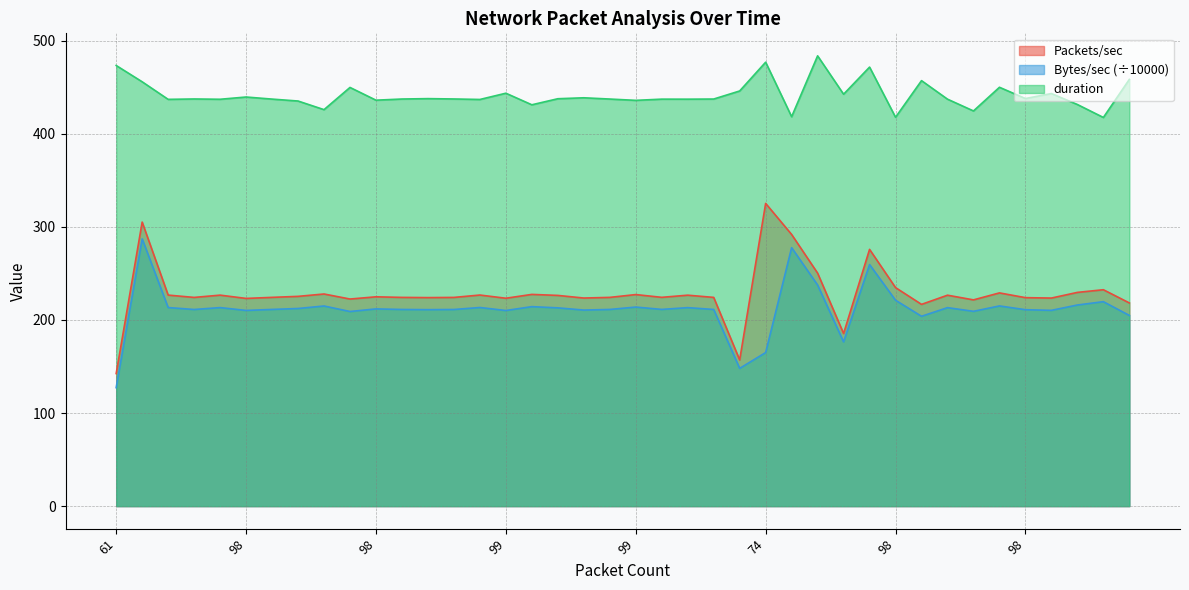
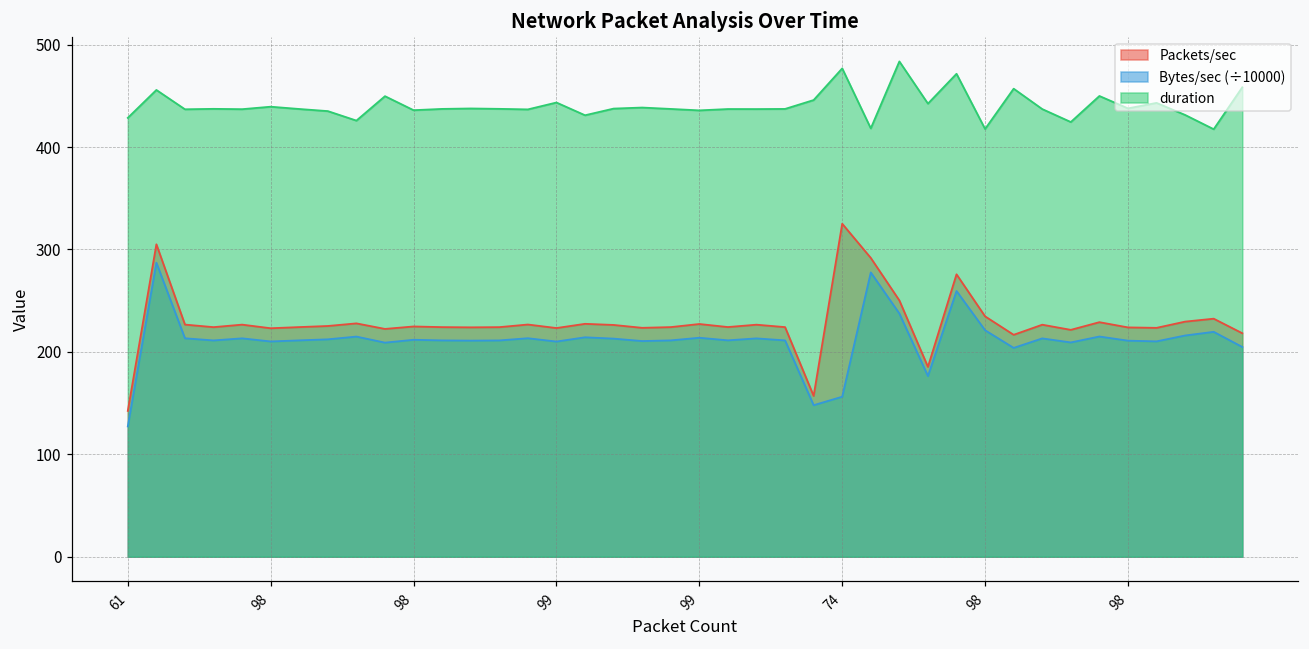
  {
    "Packets/sec": {
      "61": 140,
      "74": 330
    },
    "Bytes/sec (÷10000)": {
      "61": 130,
-     "74": 165
+     "74": 156
    },
    "duration": {
-     "61": 470,
+     "61": 430,
      "74": 480
    }
  }
